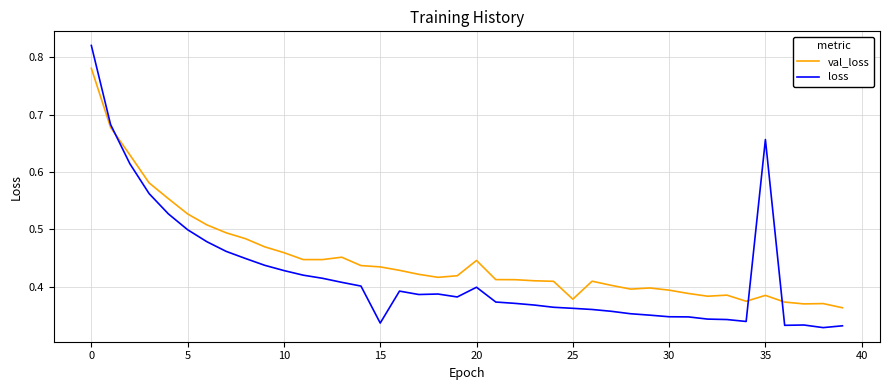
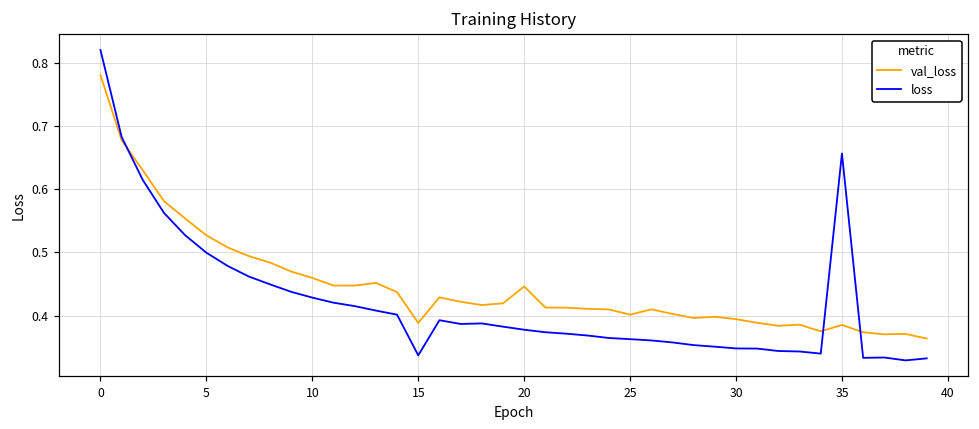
  {
    "val_loss": {
      "0": 0.78,
      "5": 0.53,
      "10": 0.46,
-     "15": 0.43,
+     "15": 0.39,
      "20": 0.45,
-     "25": 0.38,
+     "25": 0.40,
      "30": 0.39,
      "35": 0.39
    },
    "loss": {
      "0": 0.82,
      "5": 0.50,
      "10": 0.43,
      "15": 0.34,
-     "20": 0.40,
+     "20": 0.38,
      "25": 0.36,
      "30": 0.35,
      "35": 0.66
    }
  }
